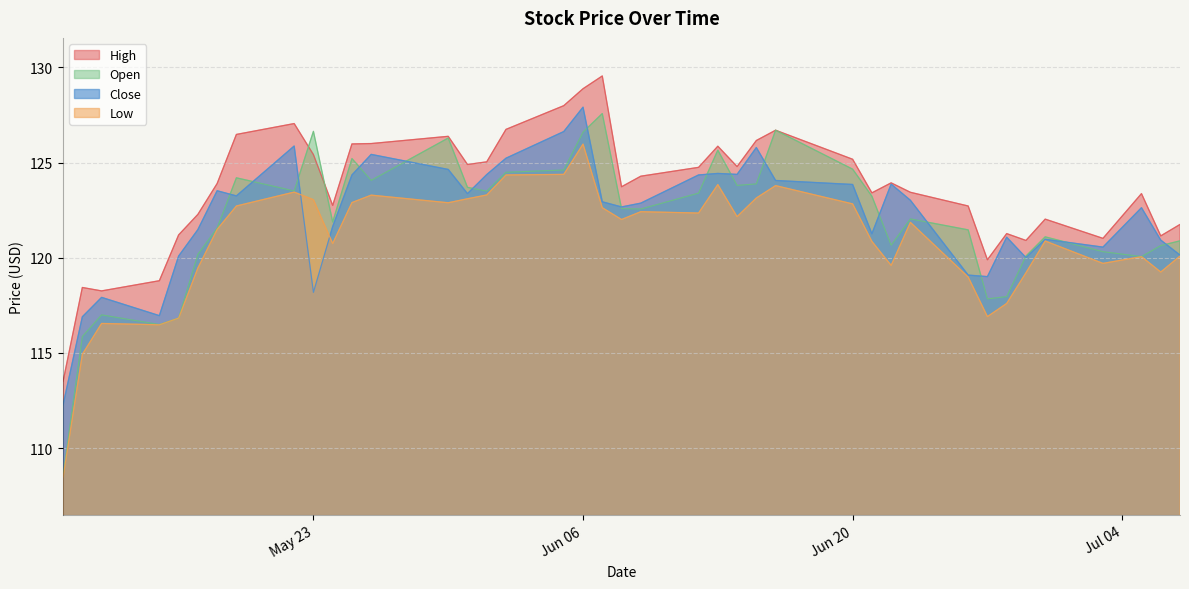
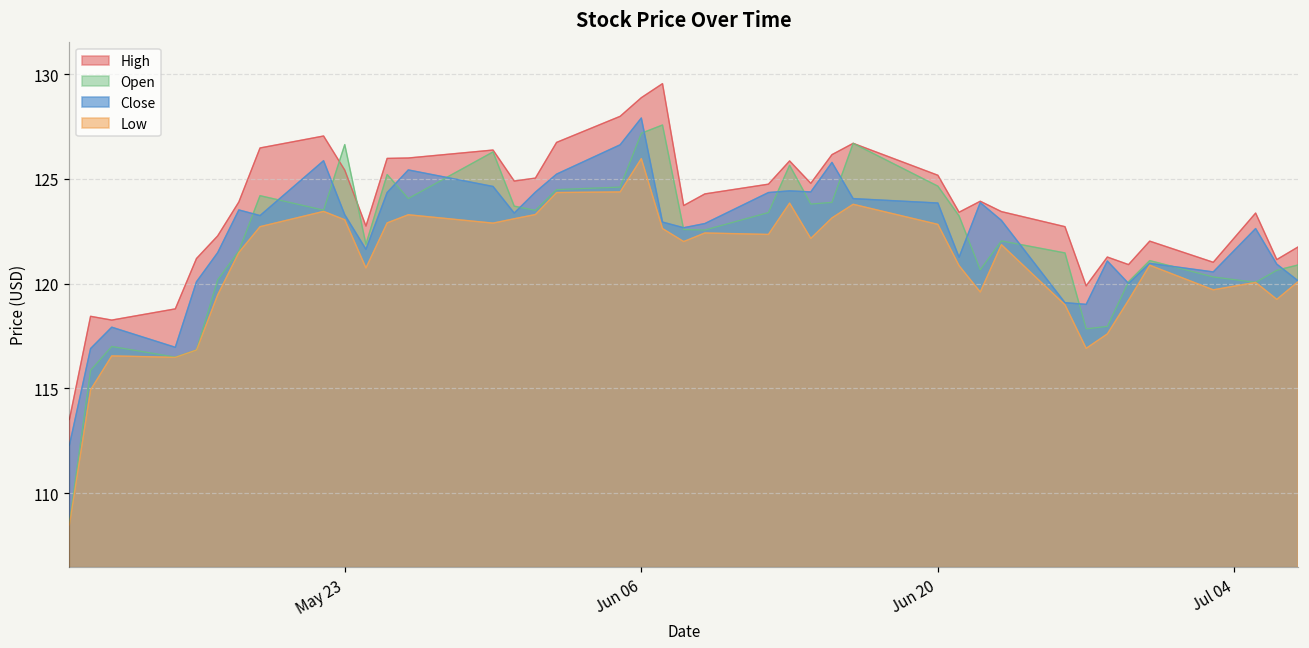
  {
    "Open": {
      "May 23": 126.6,
-     "Jun 06": 126.6,
+     "Jun 06": 127.2,
      "Jun 20": 124.7
    },
    "Close": {
-     "May 23": 118.2,
+     "May 23": 123.3,
      "Jun 06": 127.9,
      "Jun 20": 123.8
    }
  }
